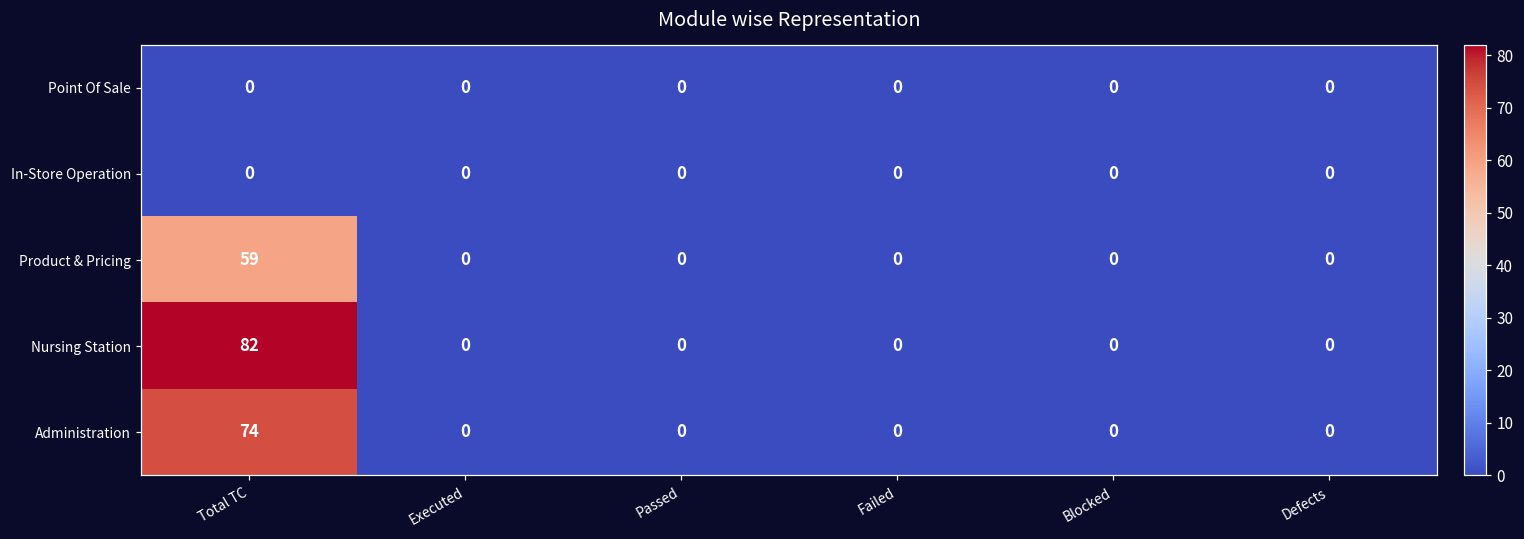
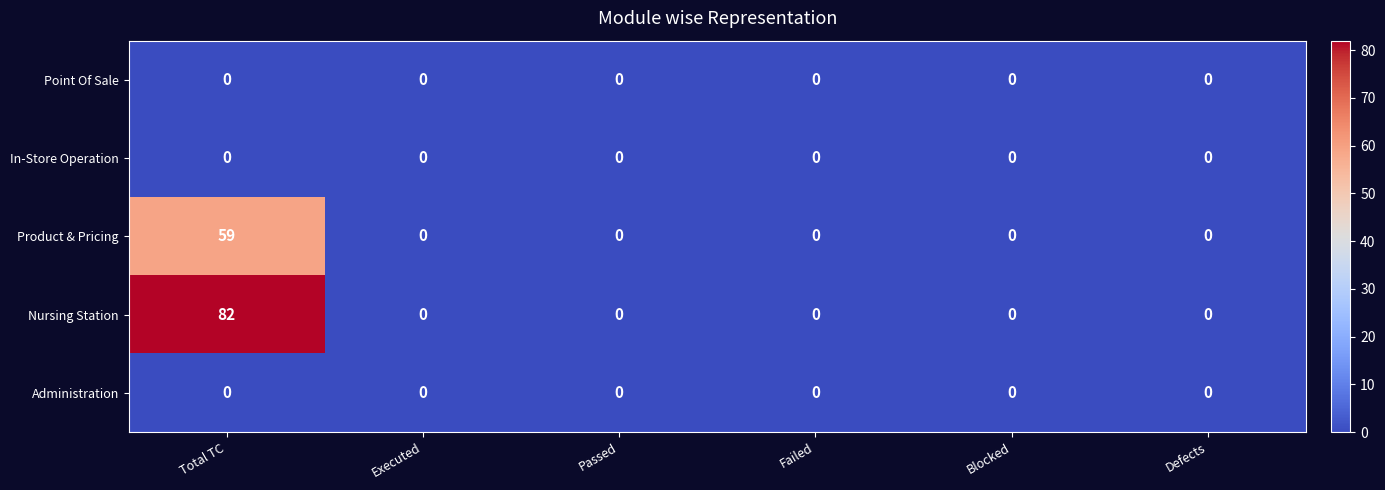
  {
    "Point Of Sale": {
      "Total TC": 0,
      "Executed": 0,
      "Passed": 0,
      "Failed": 0,
      "Blocked": 0,
      "Defects": 0
    },
    "In-Store Operation": {
      "Total TC": 0,
      "Executed": 0,
      "Passed": 0,
      "Failed": 0,
      "Blocked": 0,
      "Defects": 0
    },
    "Product & Pricing": {
      "Total TC": 59,
      "Executed": 0,
      "Passed": 0,
      "Failed": 0,
      "Blocked": 0,
      "Defects": 0
    },
    "Nursing Station": {
      "Total TC": 82,
      "Executed": 0,
      "Passed": 0,
      "Failed": 0,
      "Blocked": 0,
      "Defects": 0
    },
    "Administration": {
-     "Total TC": 74,
+     "Total TC": 0,
      "Executed": 0,
      "Passed": 0,
      "Failed": 0,
      "Blocked": 0,
      "Defects": 0
    }
  }
